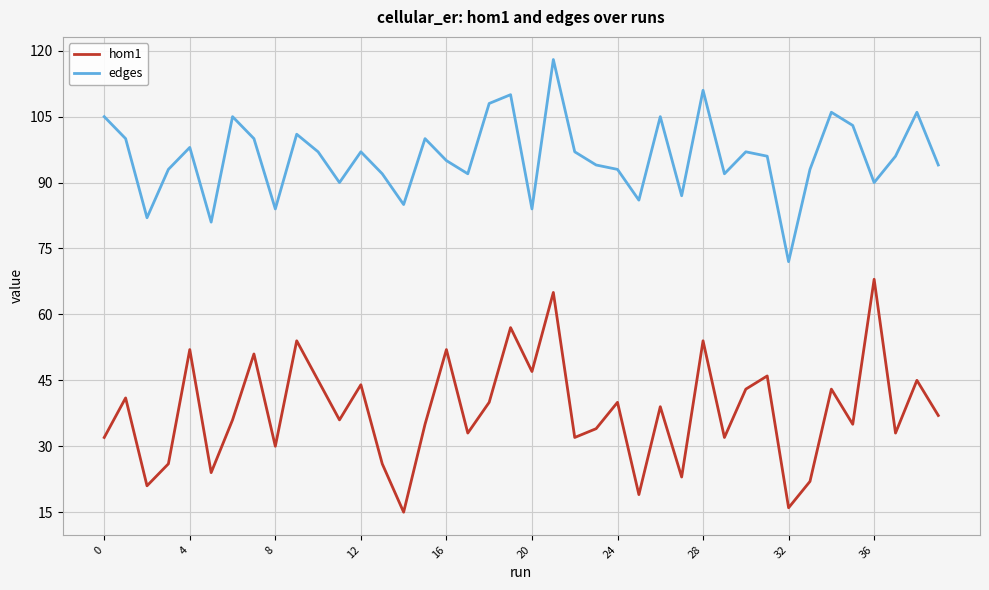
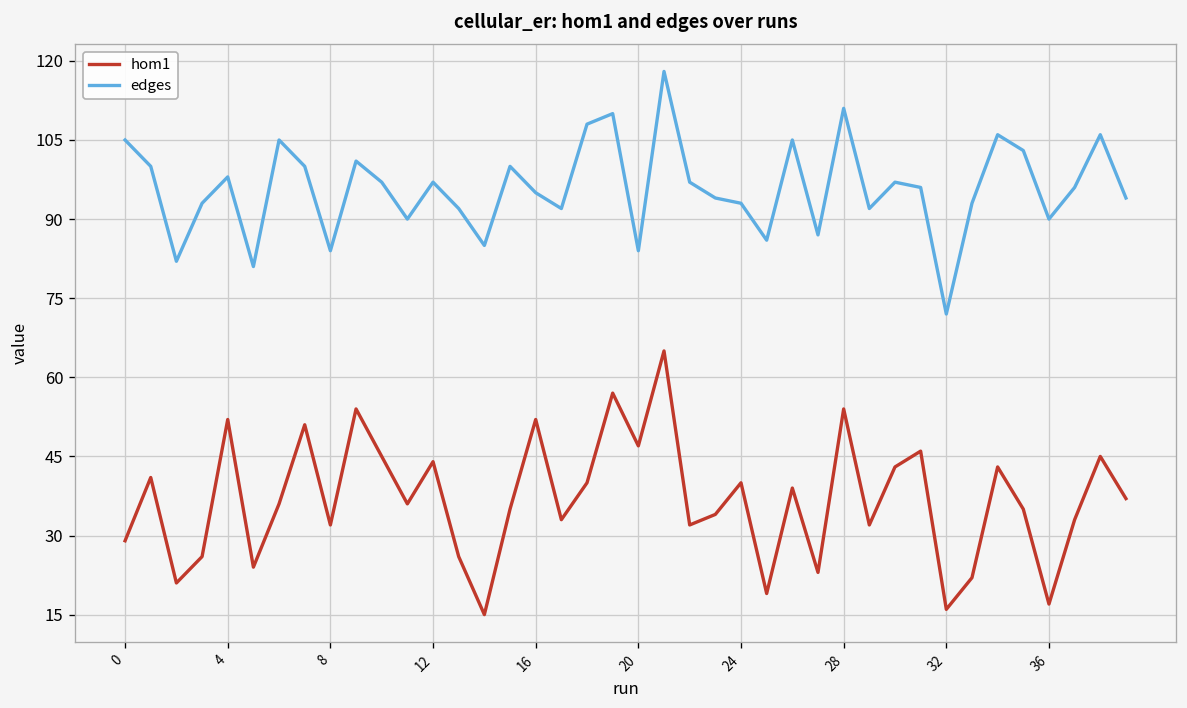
  {
    "hom1": {
-     "0": 32,
+     "0": 29,
      "4": 52,
-     "8": 30,
+     "8": 32,
      "12": 44,
      "16": 52,
      "20": 47,
      "24": 40,
      "28": 54,
      "32": 16,
-     "36": 68
+     "36": 17
    },
    "edges": {
      "0": 105,
      "4": 98,
      "8": 84,
      "12": 97,
      "16": 95,
      "20": 84,
      "24": 93,
      "28": 111,
      "32": 72,
      "36": 90
    }
  }
